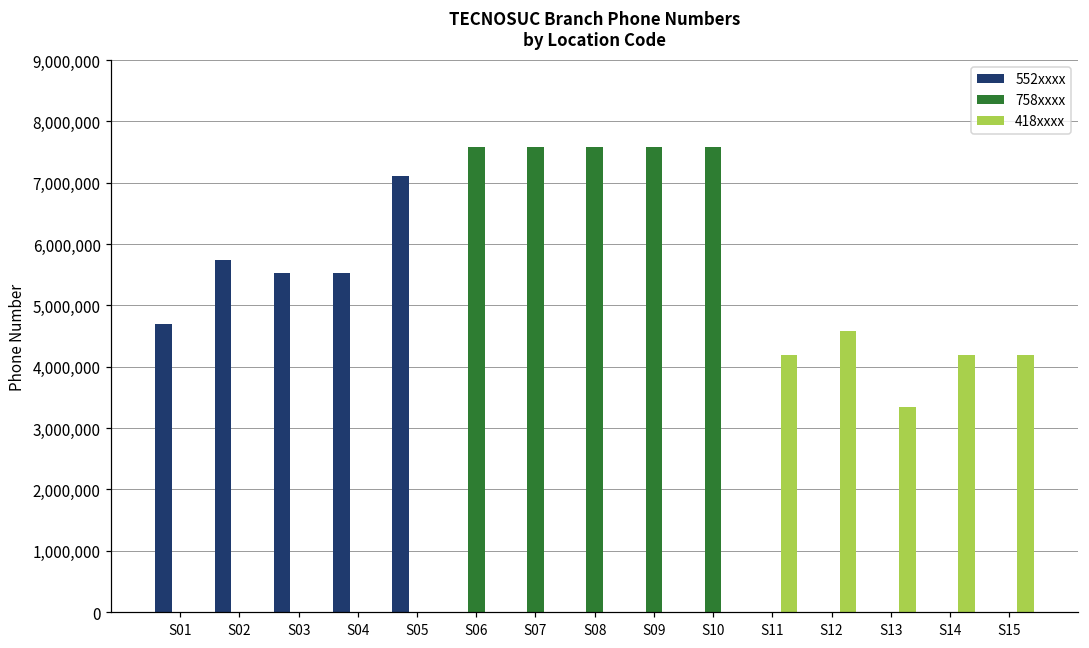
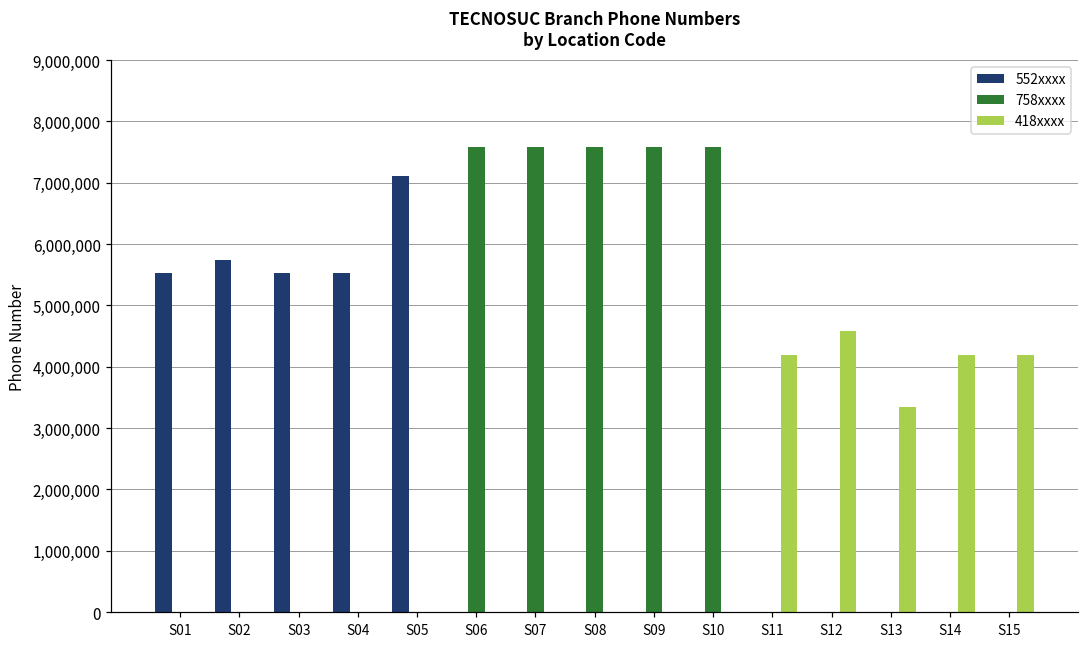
  {
    "552xxxx": {
-     "S01": "4,700,000",
+     "S01": "5,500,000",
      "S02": "5,700,000",
      "S03": "5,500,000",
      "S04": "5,500,000",
      "S05": "7,100,000",
      "S06": "0",
      "S07": "0",
      "S08": "0",
      "S09": "0",
      "S10": "0",
      "S11": "0",
      "S12": "0",
      "S13": "0",
      "S14": "0",
      "S15": "0"
    },
    "758xxxx": {
      "S01": "0",
      "S02": "0",
      "S03": "0",
      "S04": "0",
      "S05": "0",
      "S06": "7,600,000",
      "S07": "7,600,000",
      "S08": "7,600,000",
      "S09": "7,600,000",
      "S10": "7,600,000",
      "S11": "0",
      "S12": "0",
      "S13": "0",
      "S14": "0",
      "S15": "0"
    },
    "418xxxx": {
      "S01": "0",
      "S02": "0",
      "S03": "0",
      "S04": "0",
      "S05": "0",
      "S06": "0",
      "S07": "0",
      "S08": "0",
      "S09": "0",
      "S10": "0",
      "S11": "4,200,000",
      "S12": "4,600,000",
      "S13": "3,300,000",
      "S14": "4,200,000",
      "S15": "4,200,000"
    }
  }
